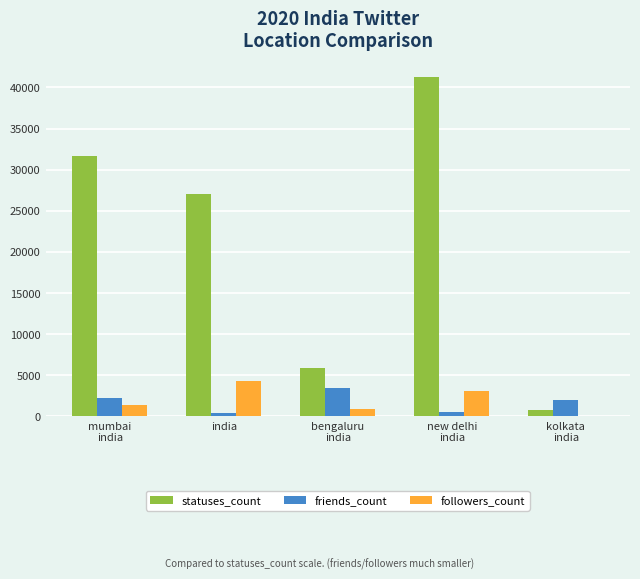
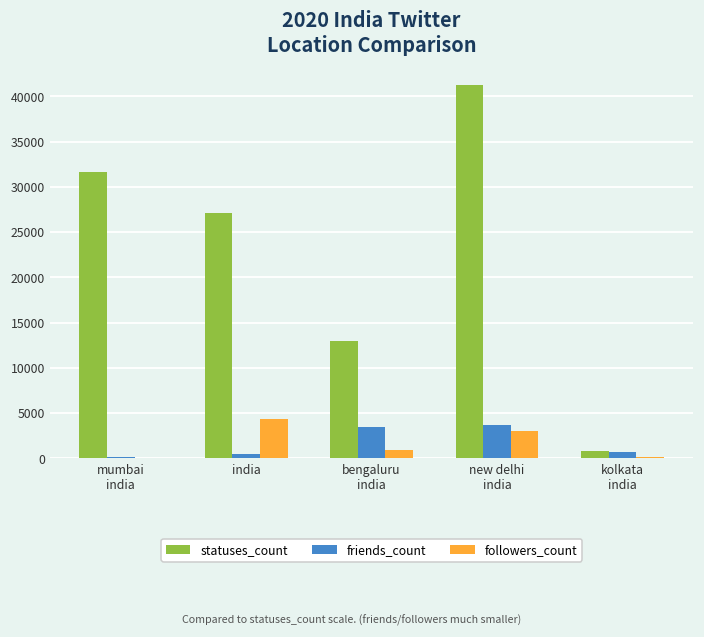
  {
    "statuses_count": {
      "mumbai india": 32000,
      "india": 27000,
-     "bengaluru india": 6000,
+     "bengaluru india": 13000,
      "new delhi india": 41000,
      "kolkata india": 1000
    },
    "friends_count": {
-     "mumbai india": 2000,
+     "mumbai india": 0,
      "india": 0,
      "bengaluru india": 3000,
-     "new delhi india": 1000,
-     "kolkata india": 2000
+     "new delhi india": 4000,
+     "kolkata india": 1000
    },
    "followers_count": {
-     "mumbai india": 1000,
+     "mumbai india": 0,
      "india": 4000,
      "bengaluru india": 1000,
      "new delhi india": 3000
    }
  }
